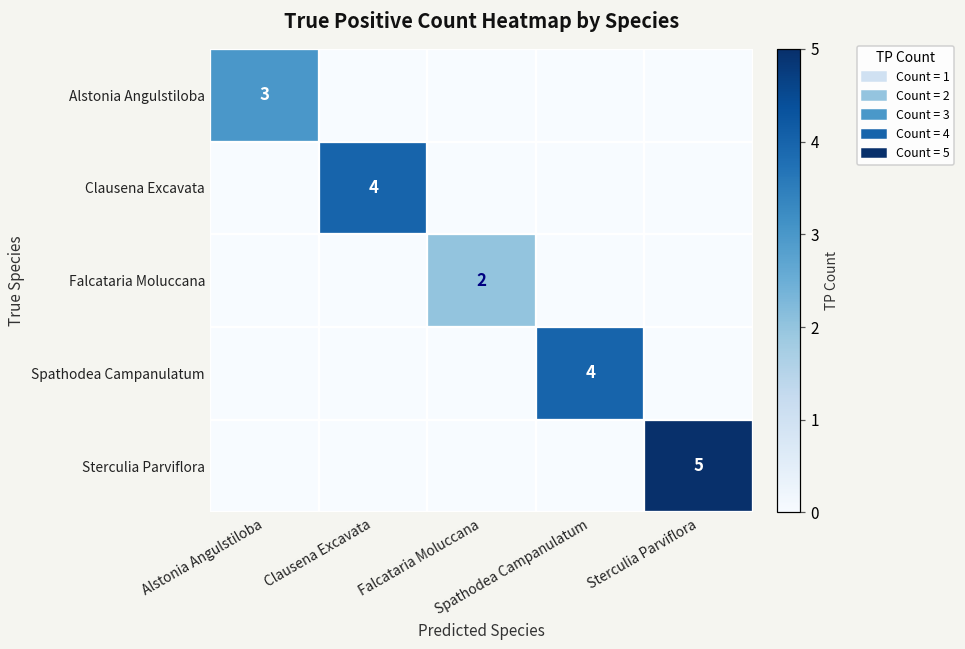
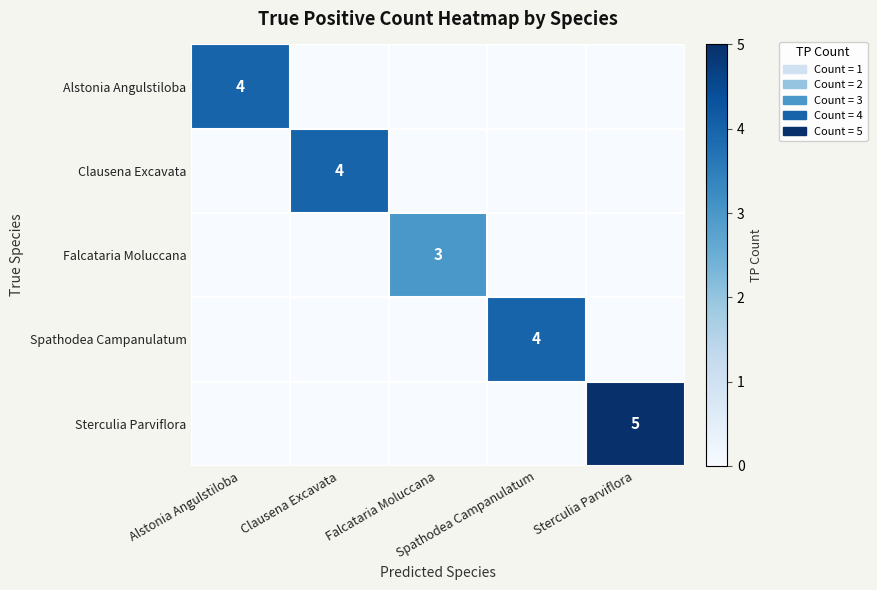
  {
    "Alstonia Angulstiloba": {
-     "Alstonia Angulstiloba": 3
+     "Alstonia Angulstiloba": 4
    },
    "Clausena Excavata": {
      "Clausena Excavata": 4
    },
    "Falcataria Moluccana": {
-     "Falcataria Moluccana": 2
+     "Falcataria Moluccana": 3
    },
    "Spathodea Campanulatum": {
      "Spathodea Campanulatum": 4
    },
    "Sterculia Parviflora": {
      "Sterculia Parviflora": 5
    }
  }
